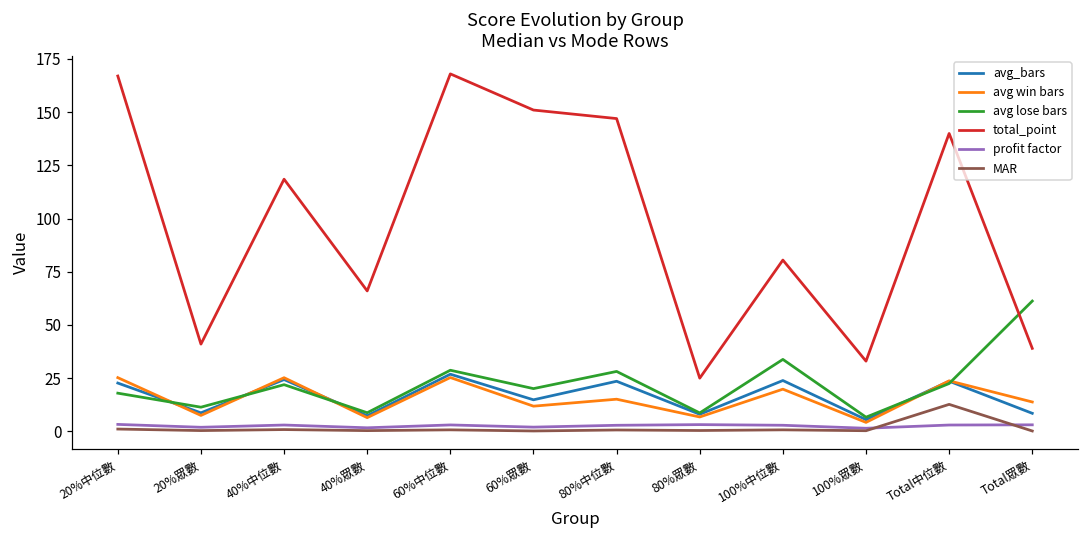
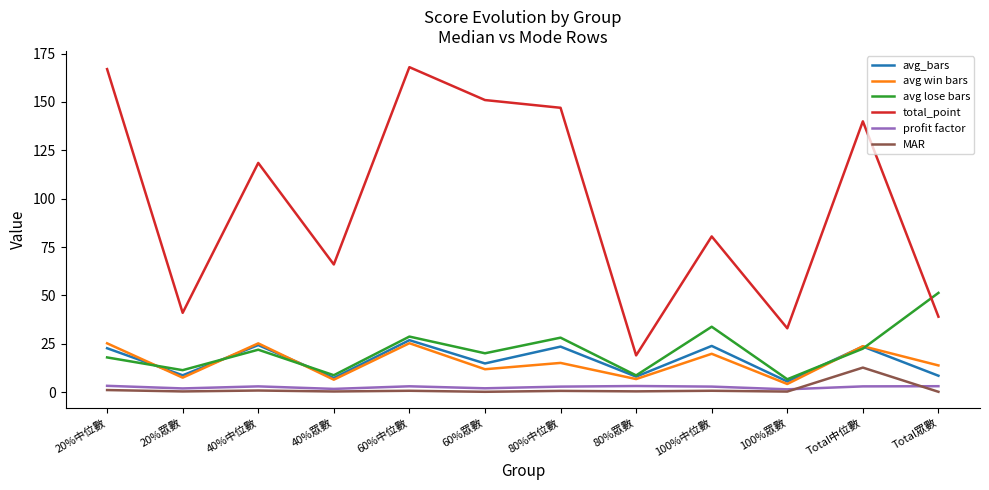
  {
    "avg_bars": {
      "20%中位數": 23,
      "60%中位數": 27,
      "60%眾數": 15,
      "80%中位數": 24,
      "100%中位數": 24,
      "Total眾數": 8
    },
    "avg win bars": {
      "20%中位數": 25,
      "60%中位數": 25,
      "60%眾數": 12,
      "80%中位數": 15,
      "100%中位數": 20,
      "Total眾數": 14
    },
    "avg lose bars": {
      "20%中位數": 18,
      "20%眾數": 11,
      "40%中位數": 22,
      "40%眾數": 9,
      "60%中位數": 29,
      "60%眾數": 20,
      "80%中位數": 28,
      "100%中位數": 34,
-     "Total眾數": 61
+     "Total眾數": 51
    },
    "total_point": {
      "20%中位數": 167,
      "20%眾數": 41,
      "40%中位數": 119,
      "40%眾數": 66,
      "60%中位數": 168,
      "60%眾數": 151,
      "80%中位數": 147,
-     "80%眾數": 25,
+     "80%眾數": 19,
      "100%中位數": 81,
      "100%眾數": 33,
      "Total中位數": 140,
      "Total眾數": 39
    },
    "profit factor": {
      "20%中位數": 3,
      "20%眾數": 2,
      "40%中位數": 3,
      "40%眾數": 2,
      "60%中位數": 3,
      "60%眾數": 2,
      "80%中位數": 3,
      "80%眾數": 3,
      "100%中位數": 3,
      "Total中位數": 3,
      "Total眾數": 3
    },
    "MAR": {
      "20%中位數": 1,
      "20%眾數": 0,
      "40%中位數": 1,
      "40%眾數": 0,
      "60%中位數": 1,
      "60%眾數": 0,
      "80%中位數": 1,
      "80%眾數": 0,
      "100%中位數": 1,
      "Total中位數": 13,
      "Total眾數": 0
    }
  }
